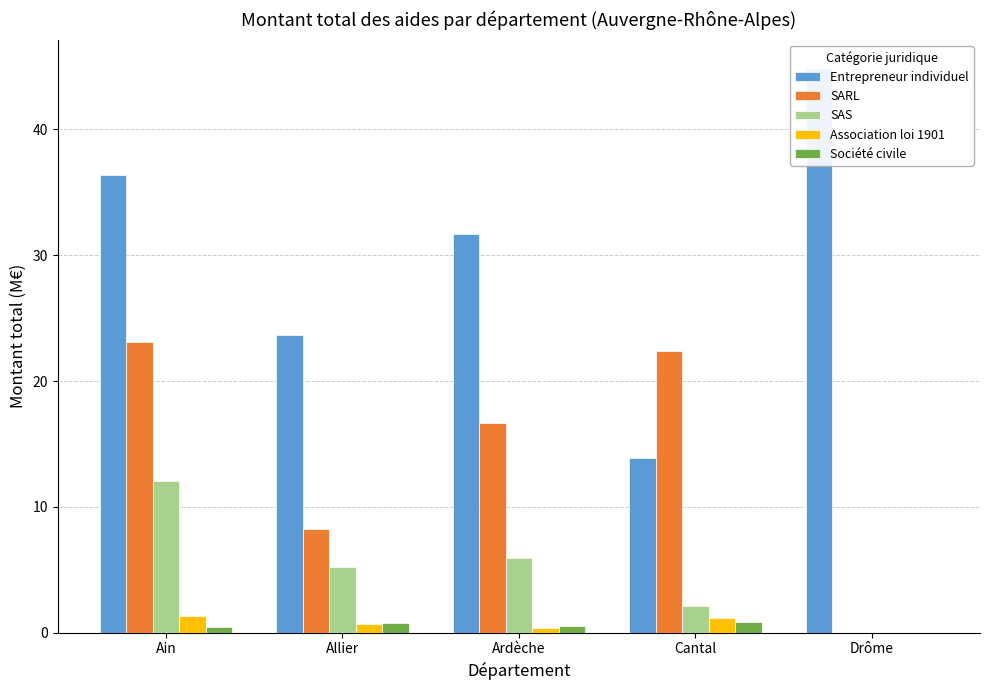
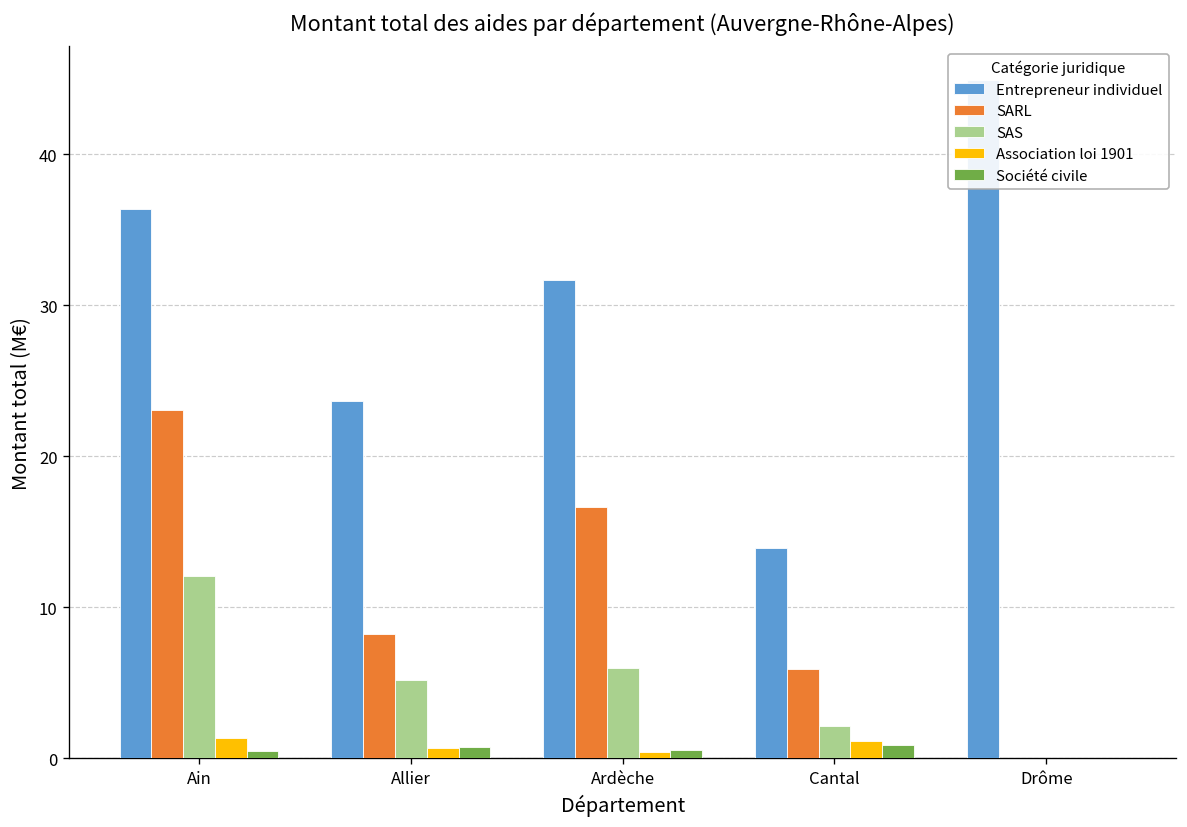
  {
    "Entrepreneur individuel": {
      "Ain": 36.3,
      "Allier": 23.7,
      "Ardèche": 31.7,
      "Cantal": 13.9
    },
    "SARL": {
      "Ain": 23.1,
      "Allier": 8.2,
      "Ardèche": 16.7,
-     "Cantal": 22.4,
+     "Cantal": 5.9,
      "Drôme": 0.0
    },
    "SAS": {
      "Ain": 12.0,
      "Allier": 5.2,
      "Ardèche": 6.0,
      "Cantal": 2.1,
      "Drôme": 0.0
    },
    "Association loi 1901": {
      "Ain": 1.3,
      "Allier": 0.7,
      "Ardèche": 0.4,
      "Cantal": 1.1,
      "Drôme": 0.0
    },
    "Société civile": {
      "Ain": 0.5,
      "Allier": 0.8,
      "Ardèche": 0.5,
      "Cantal": 0.9,
      "Drôme": 0.0
    }
  }
